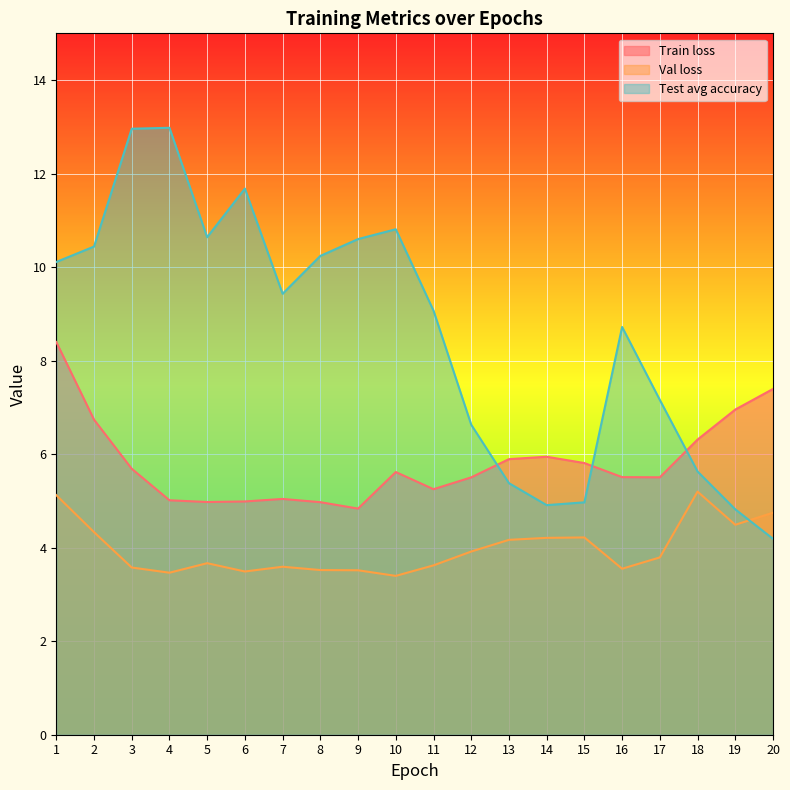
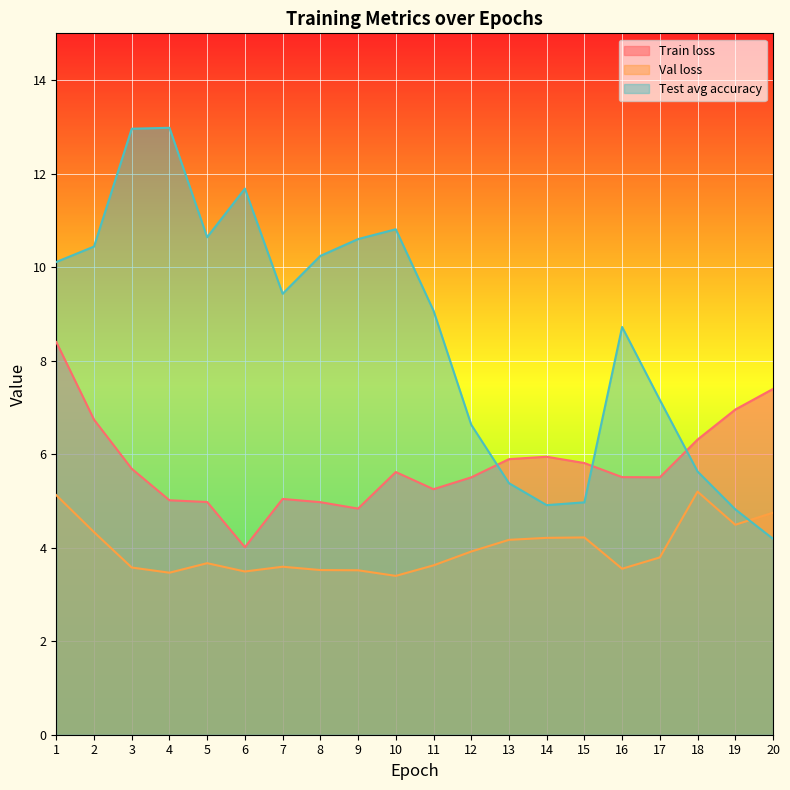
  {
    "Train loss": {
      "1": 8.4,
      "2": 6.7,
      "3": 5.7,
      "4": 5.0,
      "5": 5.0,
-     "6": 5.0,
+     "6": 4.0,
      "7": 5.0,
      "8": 5.0,
      "9": 4.8,
      "10": 5.6,
      "11": 5.3,
      "12": 5.5,
      "13": 5.9,
      "14": 5.9,
      "15": 5.8,
      "16": 5.5,
      "17": 5.5,
      "18": 6.3,
      "19": 7.0,
      "20": 7.4
    },
    "Val loss": {
      "1": 5.1,
      "2": 4.3,
      "3": 3.6,
      "4": 3.5,
      "5": 3.7,
      "6": 3.5,
      "7": 3.6,
      "8": 3.5,
      "9": 3.5,
      "10": 3.4,
      "11": 3.6,
      "12": 3.9,
      "13": 4.2,
      "14": 4.2,
      "15": 4.2,
      "16": 3.5,
      "17": 3.8,
      "18": 5.2,
      "19": 4.5,
      "20": 4.7
    },
    "Test avg accuracy": {
      "1": 10.1,
      "2": 10.4,
      "3": 13.0,
      "4": 13.0,
      "5": 10.6,
      "6": 11.7,
      "7": 9.4,
      "8": 10.2,
      "9": 10.6,
      "10": 10.8,
      "11": 9.1,
      "12": 6.6,
      "13": 5.4,
      "14": 4.9,
      "15": 5.0,
      "16": 8.7,
      "17": 7.2,
      "18": 5.6,
      "19": 4.8,
      "20": 4.2
    }
  }
